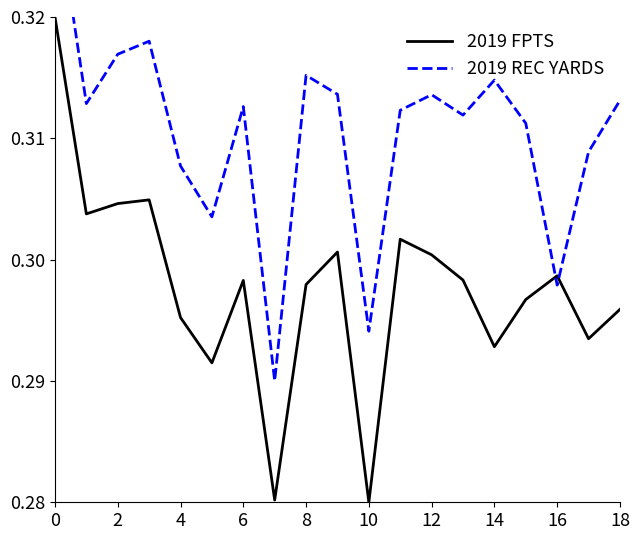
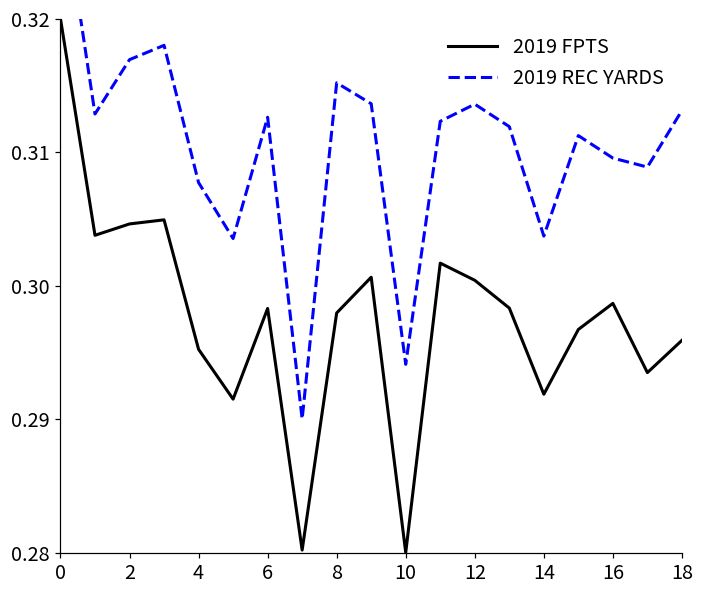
  {
    "2019 FPTS": {
      "0": 0.3200,
      "2": 0.3046,
      "4": 0.2952,
      "6": 0.2983,
      "8": 0.2979,
      "10": 0.2800,
      "12": 0.3004,
-     "14": 0.2928,
+     "14": 0.2919,
      "16": 0.2987,
      "18": 0.2959
    },
    "2019 REC YARDS": {
      "2": 0.3169,
      "4": 0.3077,
      "6": 0.3126,
      "8": 0.3152,
      "10": 0.2941,
      "12": 0.3136,
-     "14": 0.3148,
-     "16": 0.2979,
+     "14": 0.3037,
+     "16": 0.3096,
      "18": 0.3131
    }
  }
